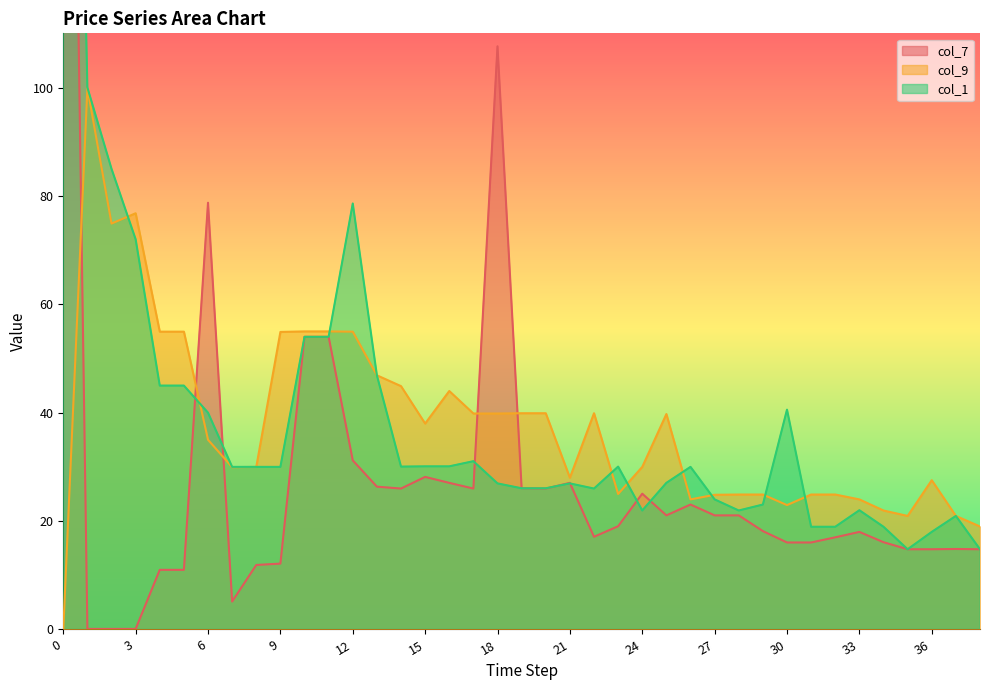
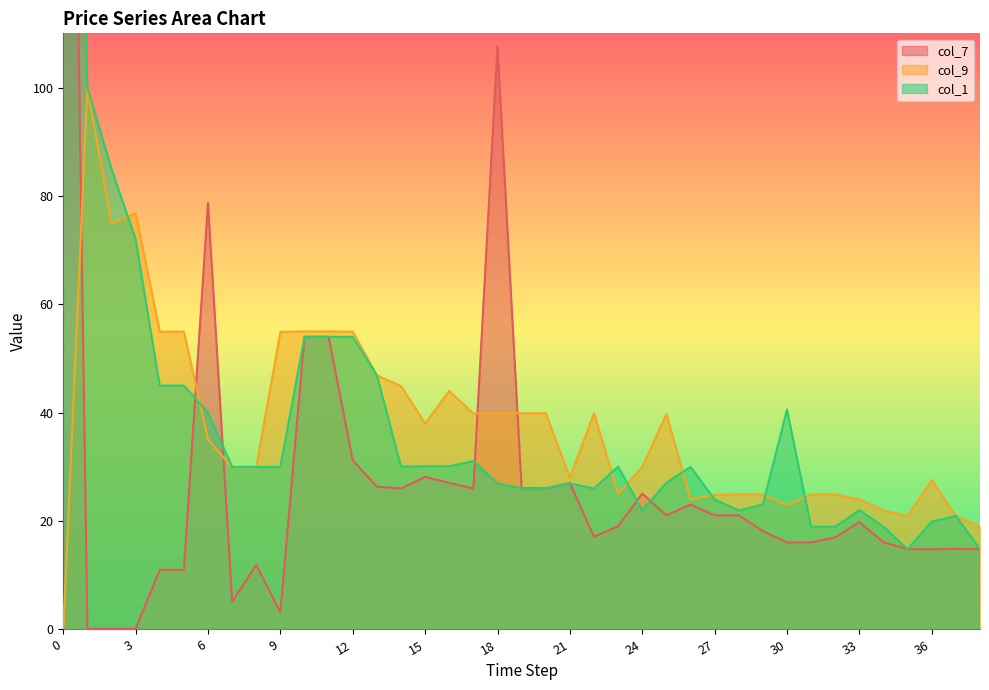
  {
    "col_7": {
      "3": 0,
      "6": 79,
-     "9": 12,
+     "9": 3,
      "12": 31,
      "15": 28,
      "18": 108,
      "24": 25,
      "27": 21,
      "30": 16,
-     "33": 18,
+     "33": 20,
      "36": 15
    },
    "col_9": {
      "0": 0,
      "3": 77,
      "6": 35,
      "9": 55,
      "12": 55,
      "15": 38,
      "18": 40,
      "21": 28,
      "24": 30,
      "27": 25,
      "30": 23,
      "33": 24,
      "36": 28
    },
    "col_1": {
      "3": 72,
      "6": 40,
      "9": 30,
-     "12": 79,
+     "12": 54,
      "15": 30,
      "18": 27,
      "24": 22,
      "27": 24,
      "30": 41,
      "33": 22,
-     "36": 18
+     "36": 20
    }
  }
